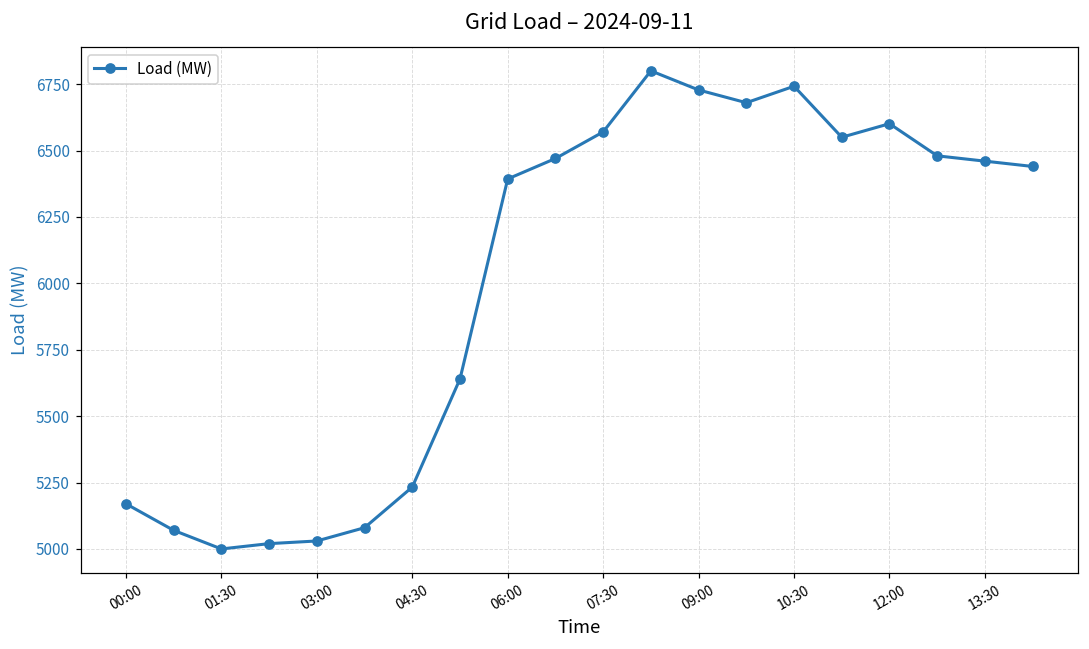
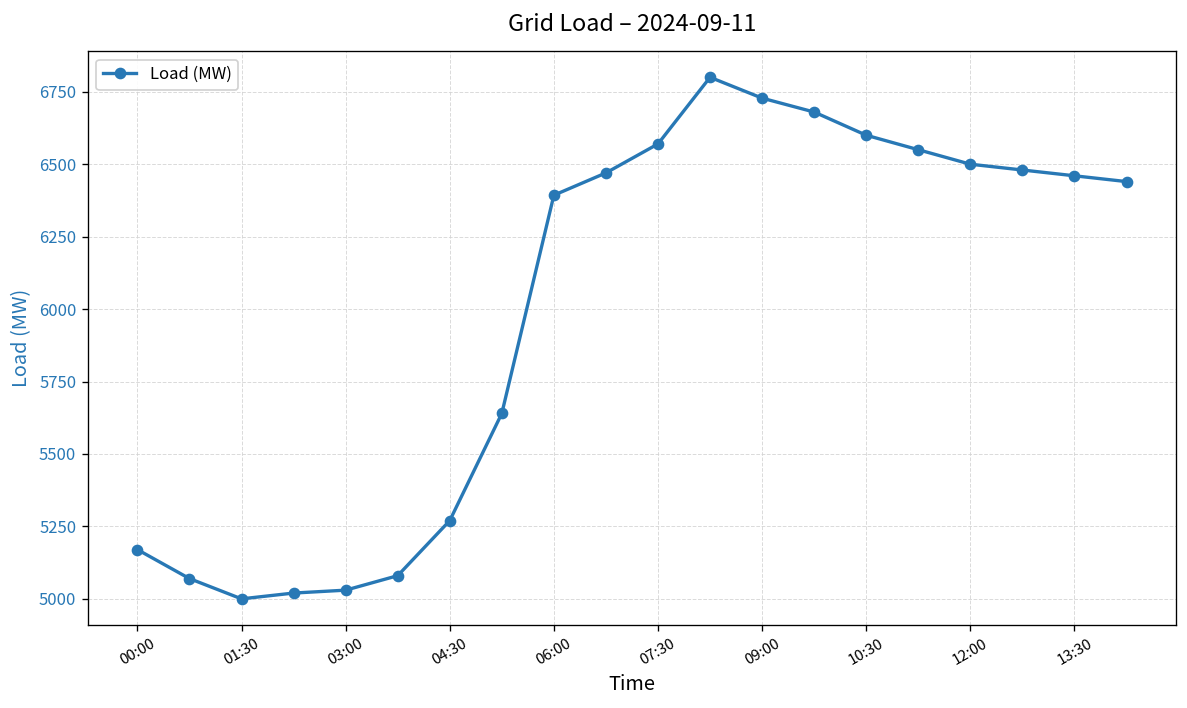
  {
    "00:00": 5170,
    "01:30": 5000,
    "03:00": 5030,
-   "04:30": 5230,
+   "04:30": 5270,
    "06:00": 6390,
    "07:30": 6570,
    "09:00": 6730,
-   "10:30": 6740,
-   "12:00": 6600,
+   "10:30": 6600,
+   "12:00": 6500,
    "13:30": 6460
  }
